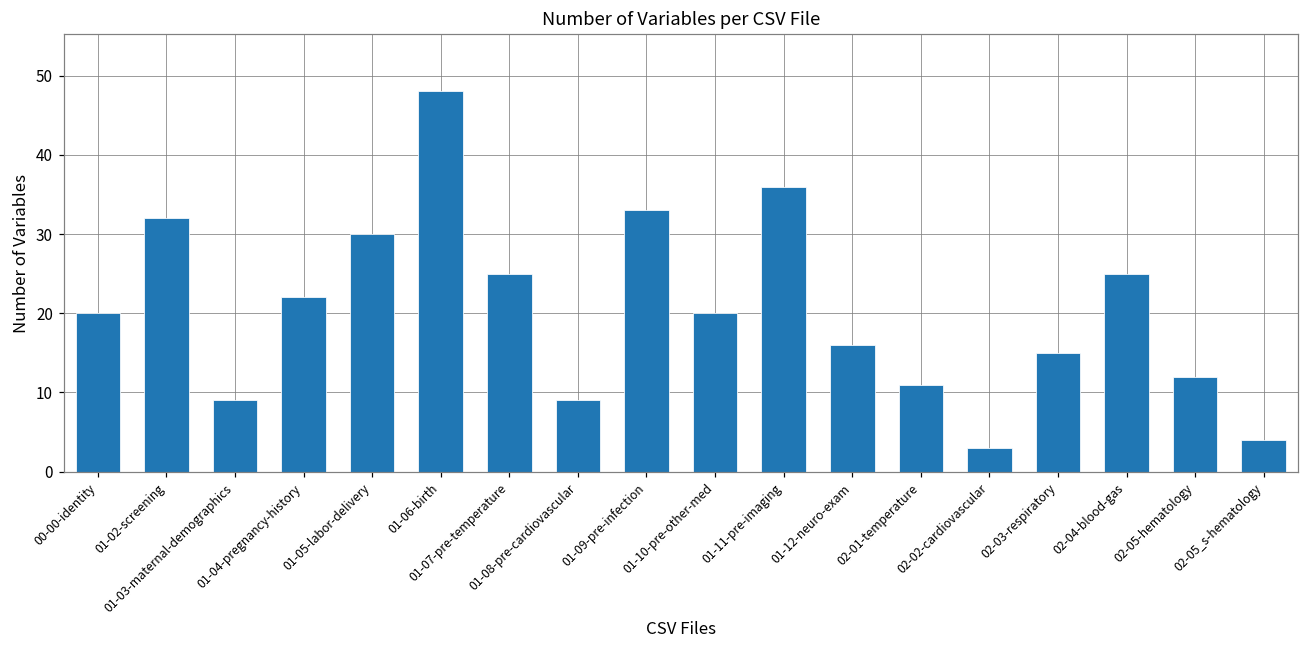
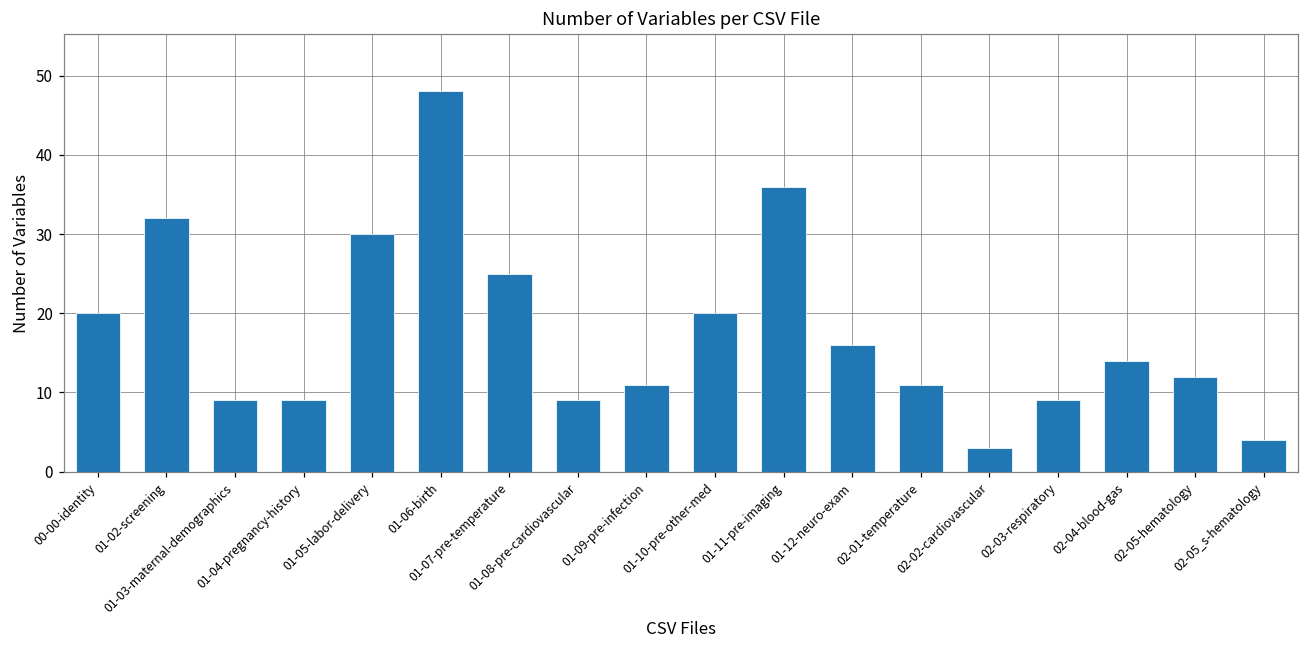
  {
    "00-00-identity": 20,
    "01-02-screening": 32,
    "01-03-maternal-demographics": 9,
-   "01-04-pregnancy-history": 22,
+   "01-04-pregnancy-history": 9,
    "01-05-labor-delivery": 30,
    "01-06-birth": 48,
    "01-07-pre-temperature": 25,
    "01-08-pre-cardiovascular": 9,
-   "01-09-pre-infection": 33,
+   "01-09-pre-infection": 11,
    "01-10-pre-other-med": 20,
    "01-11-pre-imaging": 36,
    "01-12-neuro-exam": 16,
    "02-01-temperature": 11,
    "02-02-cardiovascular": 3,
-   "02-03-respiratory": 15,
-   "02-04-blood-gas": 25,
+   "02-03-respiratory": 9,
+   "02-04-blood-gas": 14,
    "02-05-hematology": 12,
    "02-05_s-hematology": 4
  }
